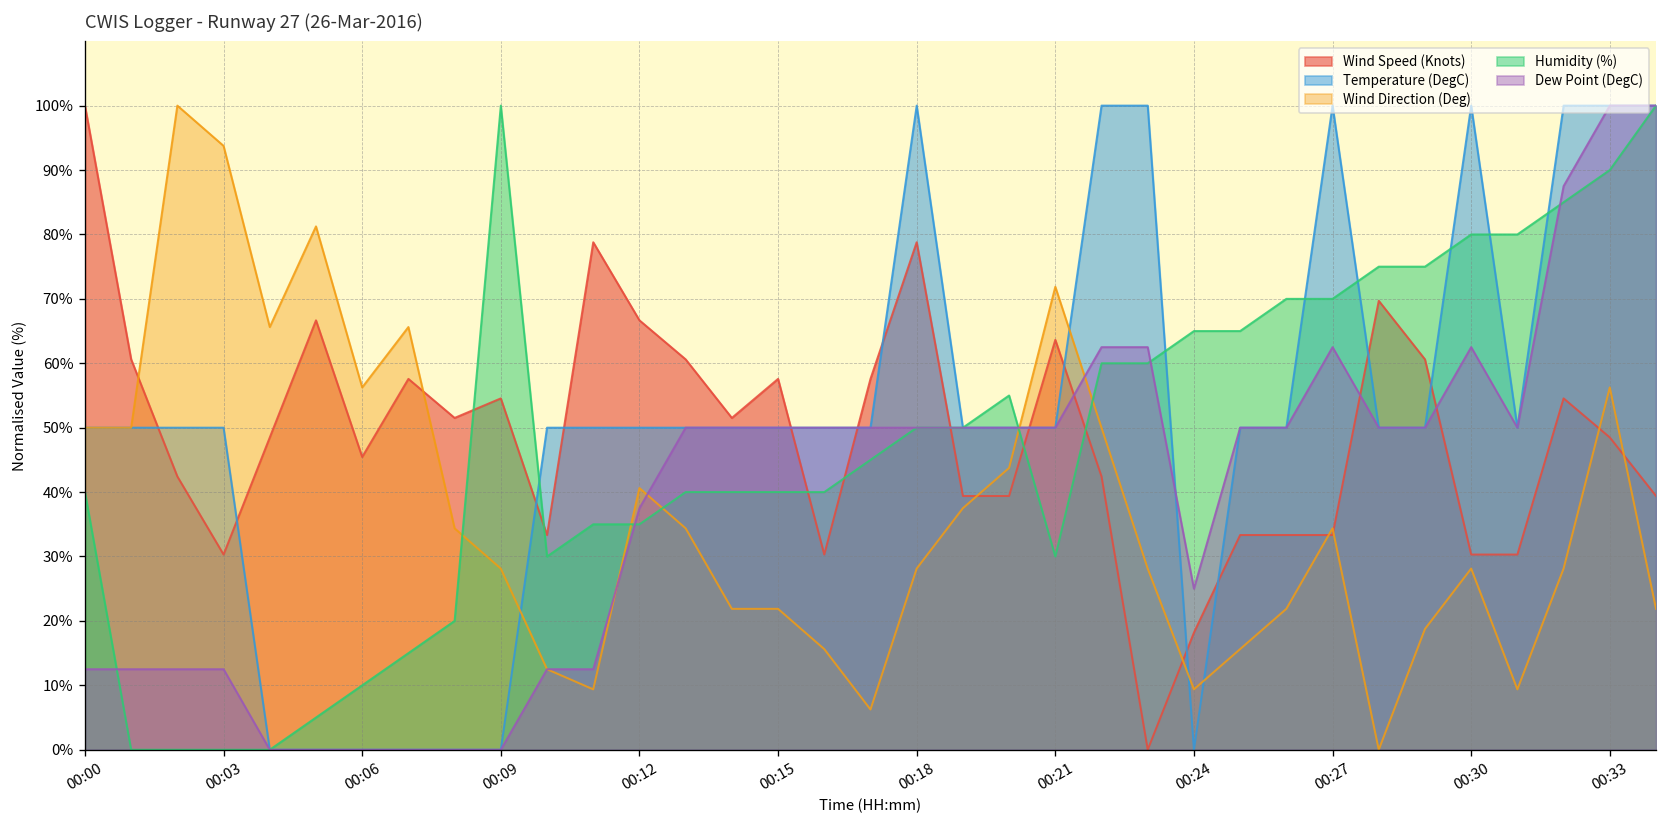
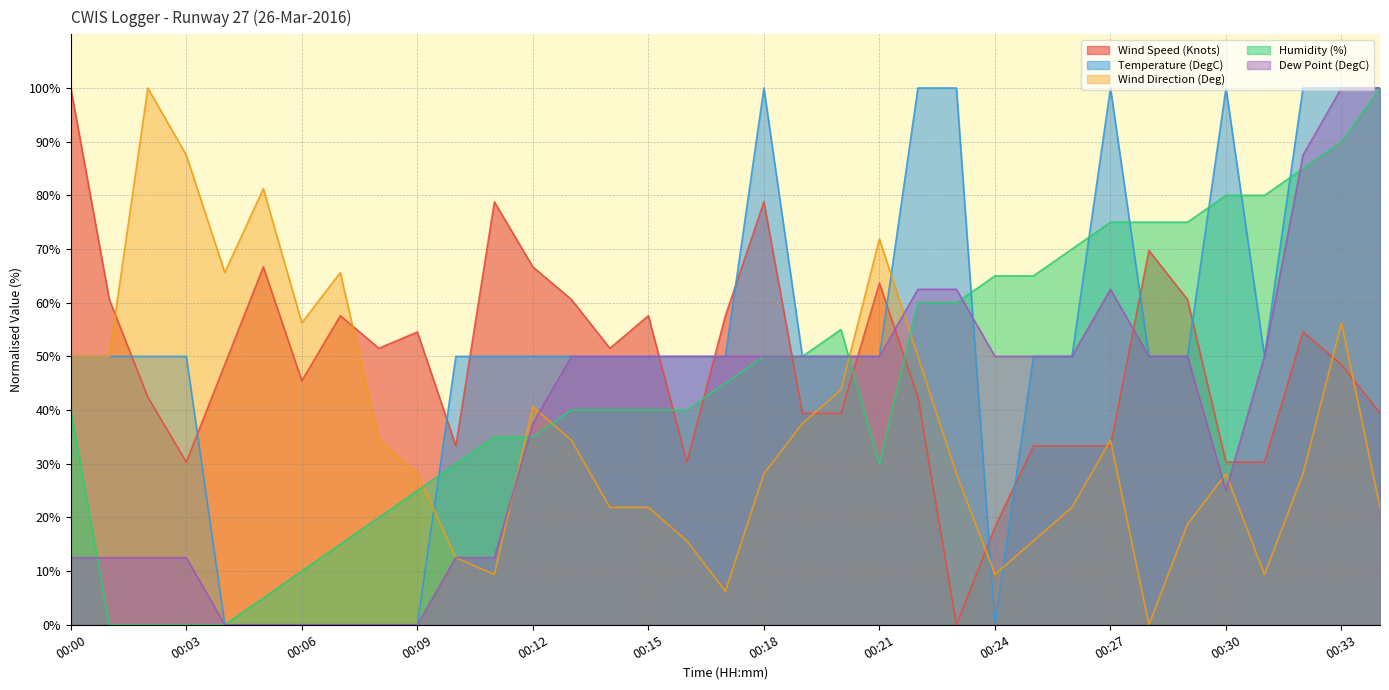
  {
    "Wind Speed (Knots)": {
      "00:00": "100%",
      "00:03": "30%",
      "00:06": "45%",
      "00:09": "55%",
      "00:12": "67%",
      "00:15": "58%",
      "00:18": "79%",
      "00:21": "64%",
      "00:24": "18%",
      "00:27": "33%",
      "00:30": "30%",
      "00:33": "48%"
    },
    "Temperature (DegC)": {
      "00:03": "50%",
      "00:12": "50%",
      "00:18": "100%",
      "00:24": "0%"
    },
    "Wind Direction (Deg)": {
-     "00:03": "94%",
+     "00:03": "88%",
      "00:06": "56%",
      "00:09": "28%",
      "00:12": "41%",
      "00:15": "22%",
      "00:18": "28%",
      "00:21": "72%",
      "00:24": "9%",
      "00:27": "34%",
      "00:30": "28%",
      "00:33": "56%"
    },
    "Humidity (%)": {
      "00:00": "40%",
      "00:03": "0%",
      "00:06": "10%",
-     "00:09": "100%",
+     "00:09": "25%",
      "00:12": "35%",
      "00:15": "40%",
      "00:21": "30%",
      "00:24": "65%",
-     "00:27": "70%",
+     "00:27": "75%",
      "00:30": "80%",
      "00:33": "90%"
    },
    "Dew Point (DegC)": {
      "00:00": "13%",
      "00:03": "13%",
      "00:12": "37%",
-     "00:24": "25%",
+     "00:24": "50%",
      "00:27": "63%",
-     "00:30": "63%"
+     "00:30": "25%"
    }
  }
